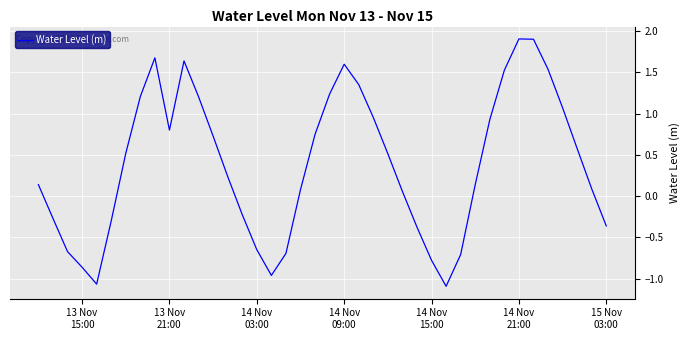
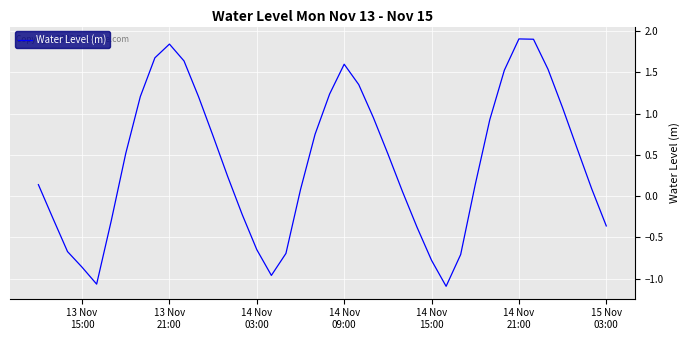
  {
    "13 Nov 15:00": -0.9,
-   "13 Nov 21:00": 0.8,
+   "13 Nov 21:00": 1.8,
    "14 Nov 03:00": -0.7,
    "14 Nov 09:00": 1.6,
    "14 Nov 15:00": -0.8,
    "14 Nov 21:00": 1.9,
    "15 Nov 03:00": -0.4
  }
